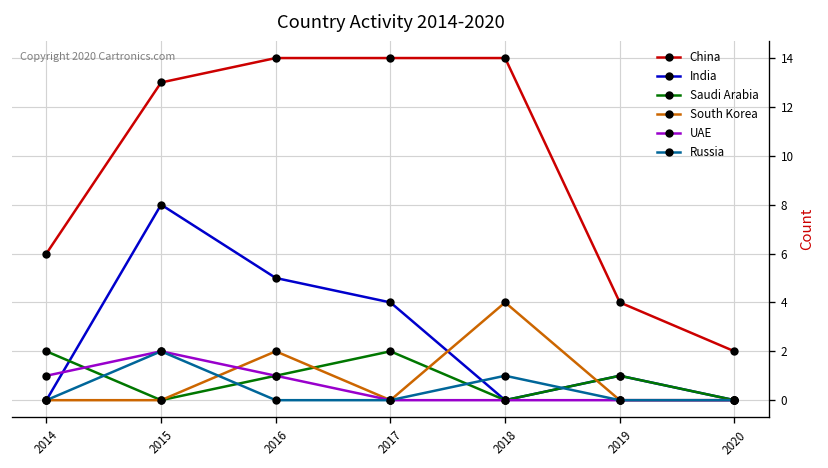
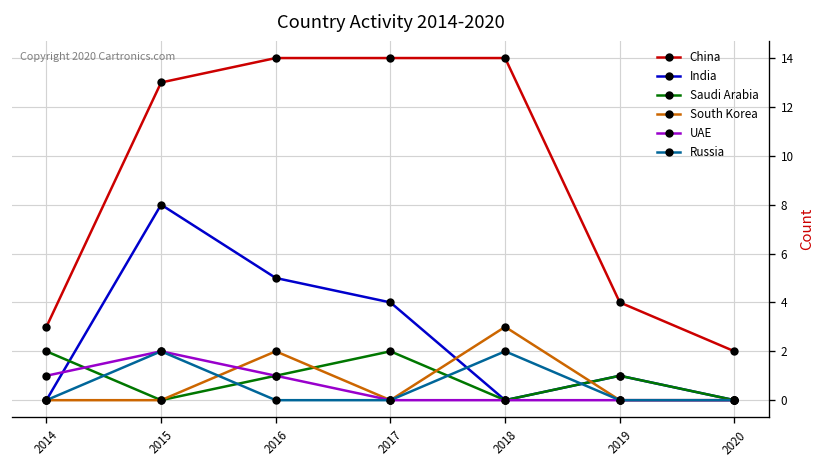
  {
    "China": {
-     "2014": 6,
+     "2014": 3,
      "2016": 14,
      "2017": 14,
      "2018": 14,
      "2019": 4,
      "2020": 2
    },
    "India": {
      "2015": 8,
      "2016": 5,
      "2017": 4
    },
    "Saudi Arabia": {
      "2014": 2,
      "2017": 2
    },
    "South Korea": {
      "2016": 2,
-     "2018": 4
+     "2018": 3
    },
    "UAE": {
      "2014": 1
    },
    "Russia": {
      "2016": 0,
-     "2018": 1
+     "2018": 2
    }
  }
